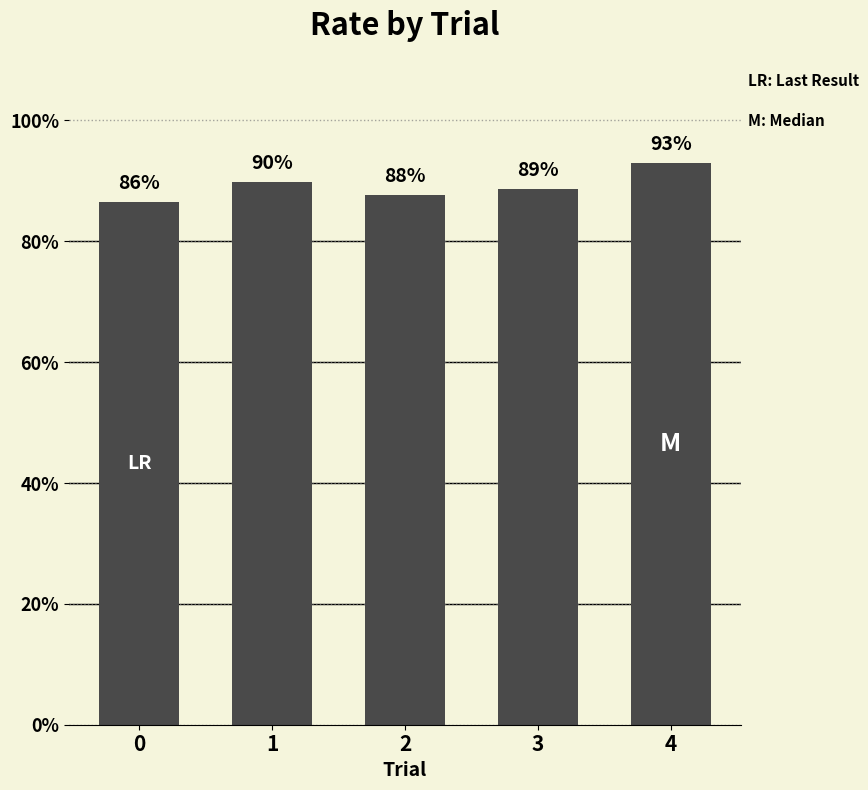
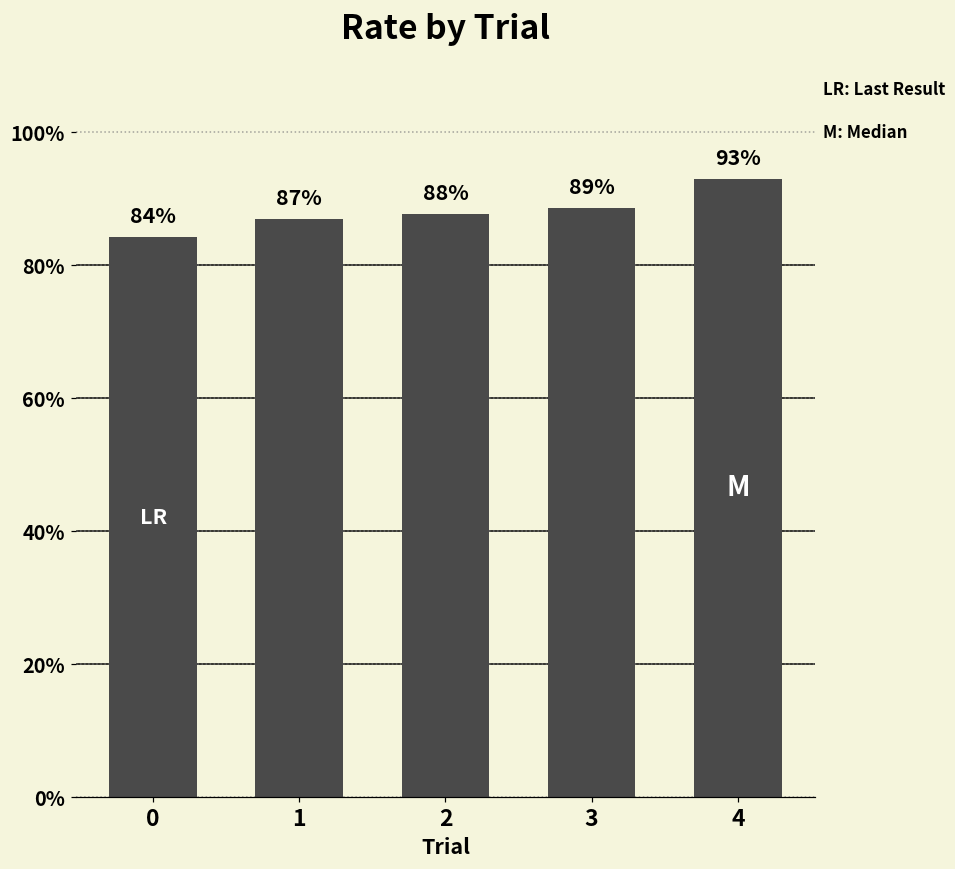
  {
-   "0": "86%",
-   "1": "90%",
+   "0": "84%",
+   "1": "87%",
    "2": "88%",
    "3": "89%",
    "4": "93%"
  }
